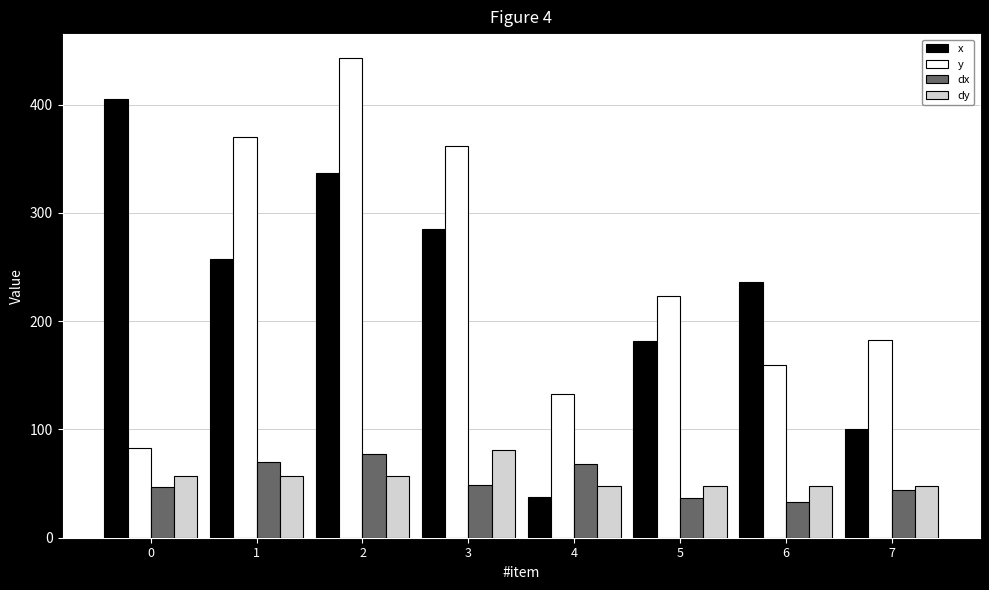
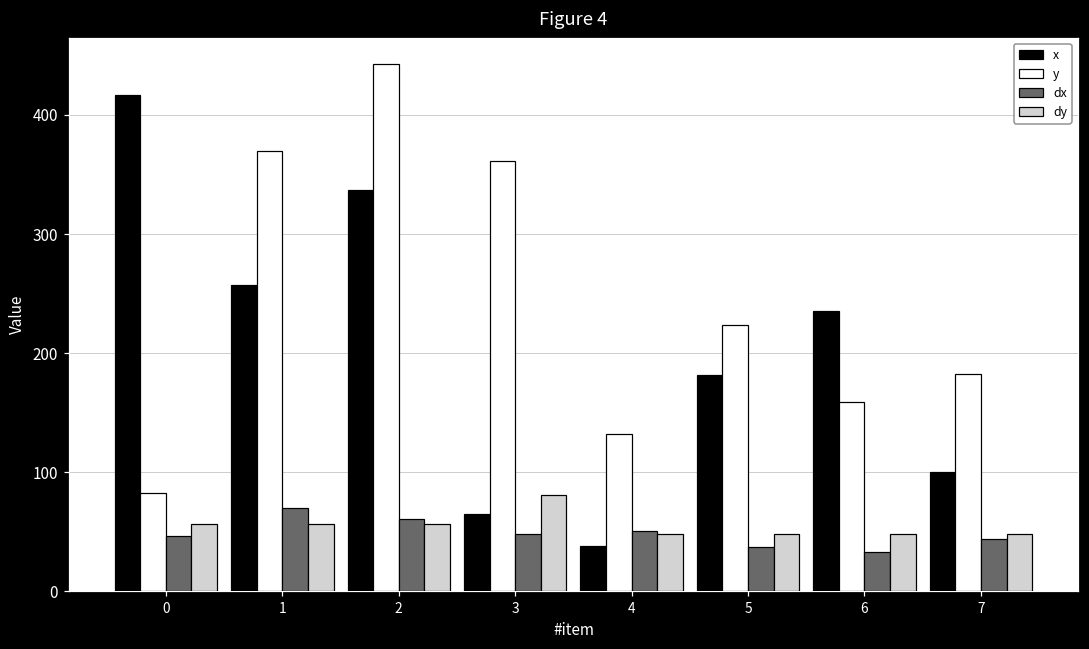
  {
    "x": {
-     "0": 405,
+     "0": 417,
      "1": 257,
      "2": 337,
-     "3": 285,
+     "3": 65,
      "4": 38,
      "5": 181,
      "6": 236,
      "7": 101
    },
    "y": {
      "0": 83,
      "1": 370,
      "2": 443,
      "3": 361,
      "4": 132,
      "5": 224,
      "6": 159,
      "7": 183
    },
    "dx": {
      "0": 47,
      "1": 70,
-     "2": 78,
+     "2": 61,
      "3": 49,
-     "4": 68,
+     "4": 51,
      "5": 37,
      "6": 33,
      "7": 44
    },
    "dy": {
      "0": 57,
      "1": 57,
      "2": 57,
      "3": 81,
      "4": 48,
      "5": 48,
      "6": 48,
      "7": 48
    }
  }
